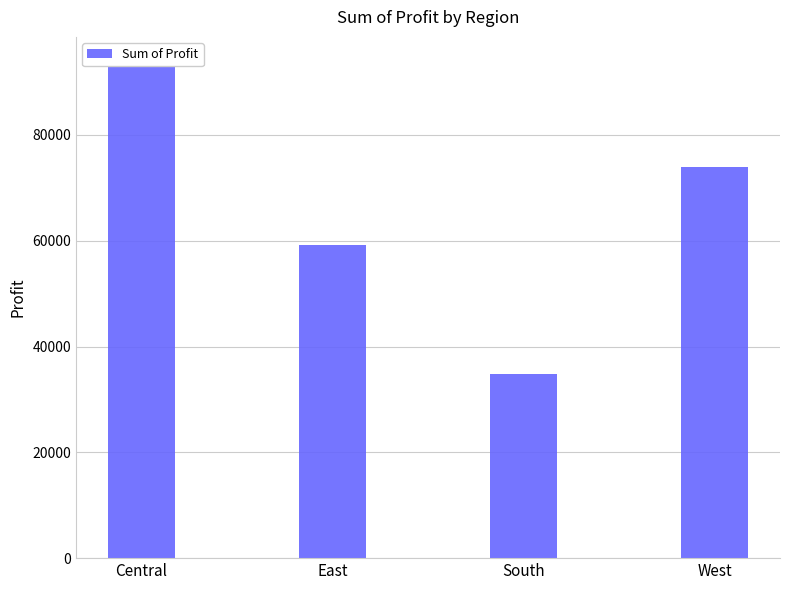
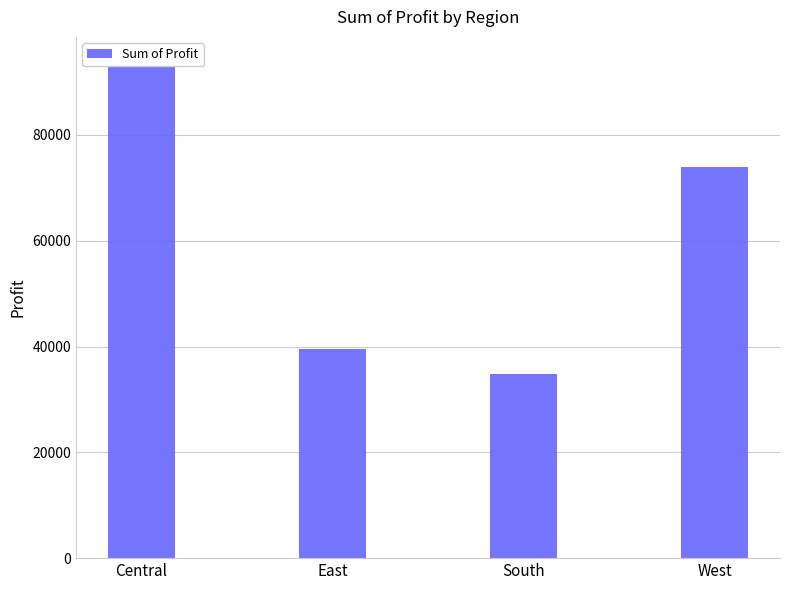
  {
-   "East": 59000,
+   "East": 40000,
    "South": 35000,
    "West": 74000
  }
